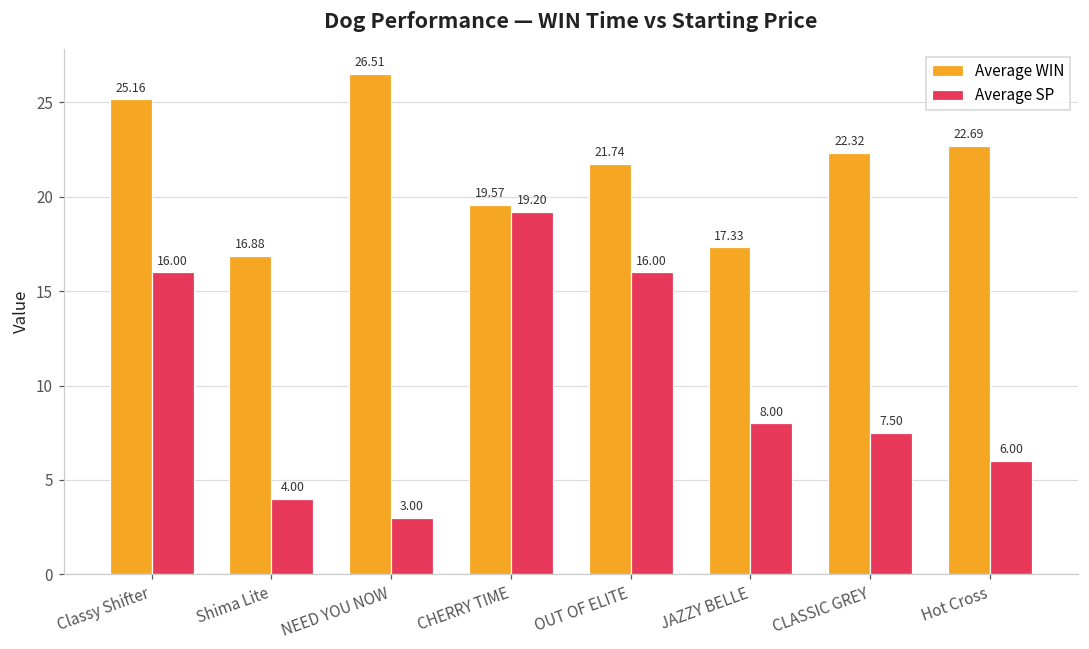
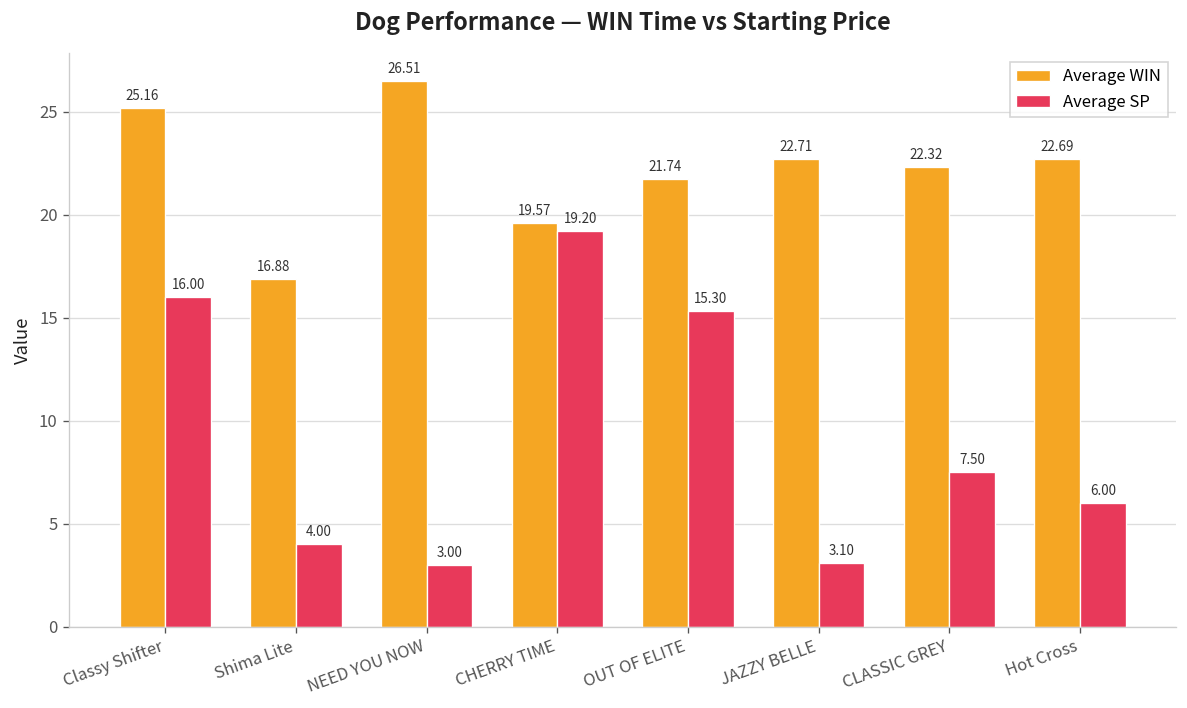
  {
    "Average WIN": {
      "Classy Shifter": 25.16,
      "Shima Lite": 16.88,
      "NEED YOU NOW": 26.51,
      "CHERRY TIME": 19.57,
      "OUT OF ELITE": 21.74,
-     "JAZZY BELLE": 17.33,
+     "JAZZY BELLE": 22.71,
      "CLASSIC GREY": 22.32,
      "Hot Cross": 22.69
    },
    "Average SP": {
      "Classy Shifter": 16.00,
      "Shima Lite": 4.00,
      "NEED YOU NOW": 3.00,
      "CHERRY TIME": 19.20,
-     "OUT OF ELITE": 16.00,
-     "JAZZY BELLE": 8.00,
+     "OUT OF ELITE": 15.30,
+     "JAZZY BELLE": 3.10,
      "CLASSIC GREY": 7.50,
      "Hot Cross": 6.00
    }
  }
